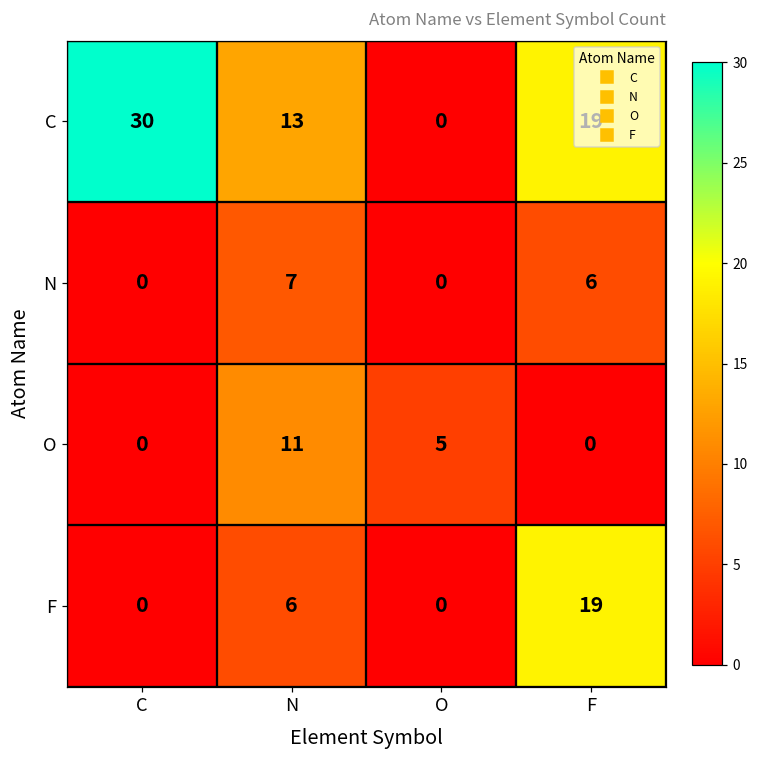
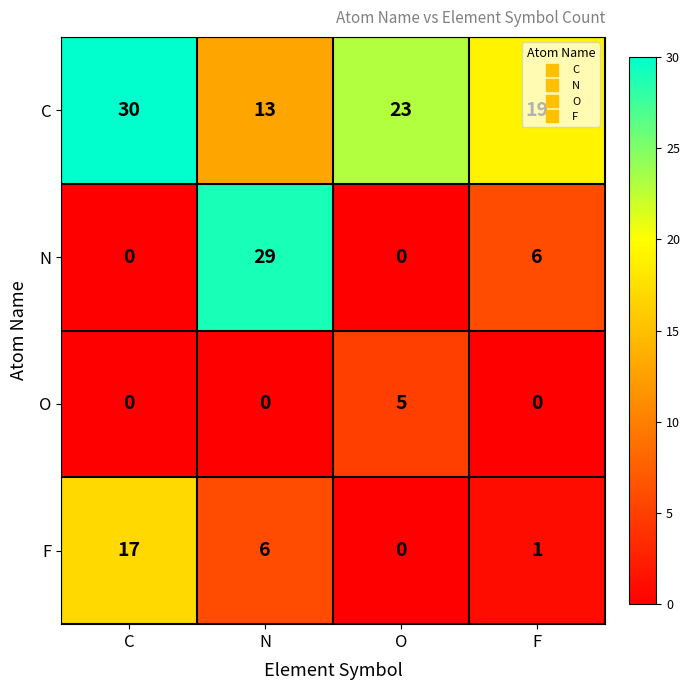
  {
    "C": {
      "C": 30,
      "N": 13,
-     "O": 0
+     "O": 23
    },
    "N": {
      "C": 0,
-     "N": 7,
+     "N": 29,
      "O": 0,
      "F": 6
    },
    "O": {
      "C": 0,
-     "N": 11,
+     "N": 0,
      "O": 5,
      "F": 0
    },
    "F": {
-     "C": 0,
+     "C": 17,
      "N": 6,
      "O": 0,
-     "F": 19
+     "F": 1
    }
  }
